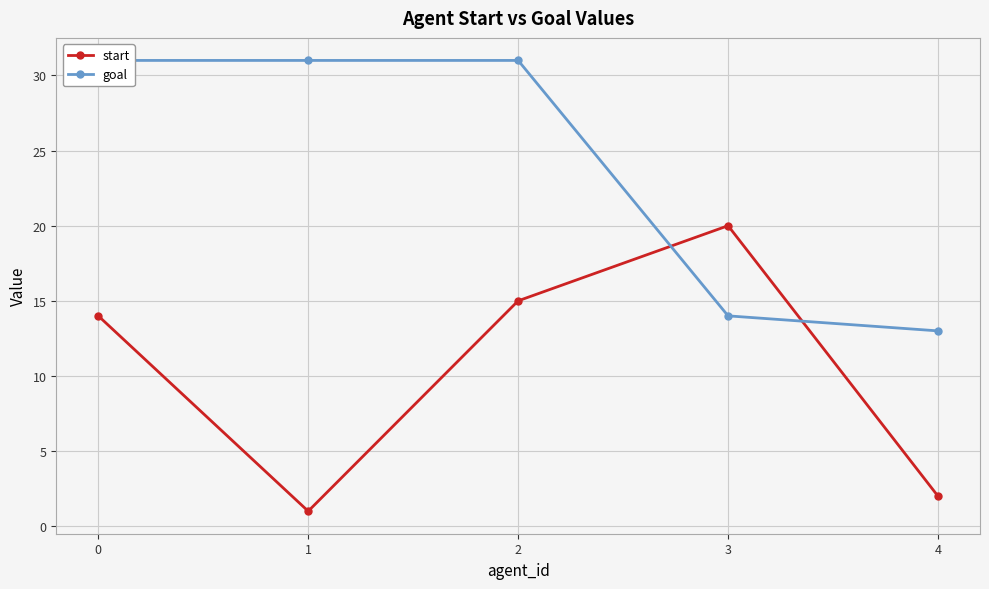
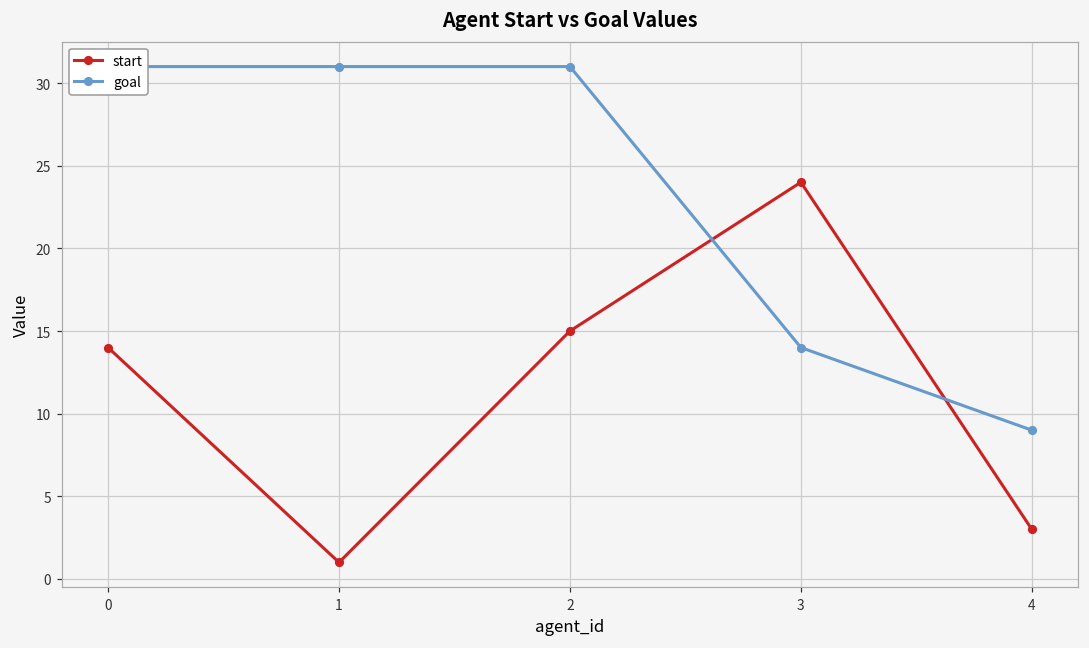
  {
    "start": {
      "0": 14,
      "1": 1,
      "2": 15,
-     "3": 20,
-     "4": 2
+     "3": 24,
+     "4": 3
    },
    "goal": {
      "1": 31,
      "2": 31,
      "3": 14,
-     "4": 13
+     "4": 9
    }
  }
